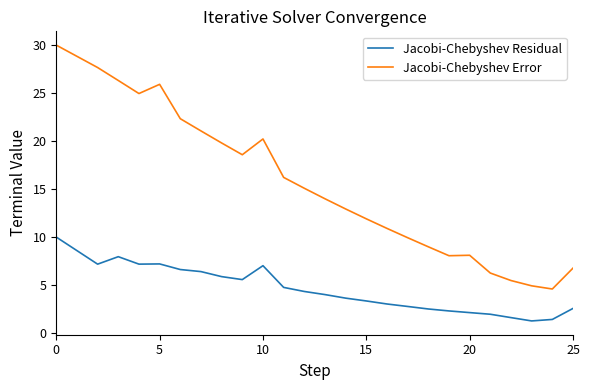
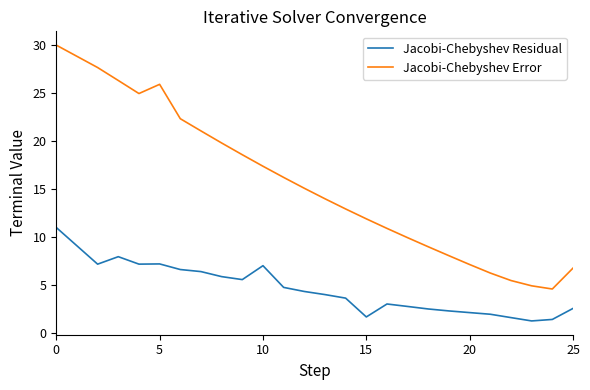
  {
    "Jacobi-Chebyshev Residual": {
-     "0": 10,
+     "0": 11,
      "5": 7,
      "10": 7,
-     "15": 3,
+     "15": 2,
      "20": 2,
      "25": 3
    },
    "Jacobi-Chebyshev Error": {
      "0": 30,
      "5": 26,
-     "10": 20,
+     "10": 17,
      "15": 12,
-     "20": 8,
+     "20": 7,
      "25": 7
    }
  }
